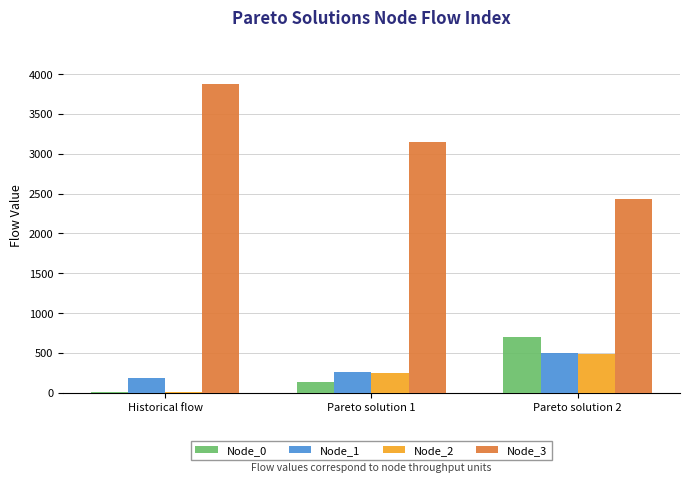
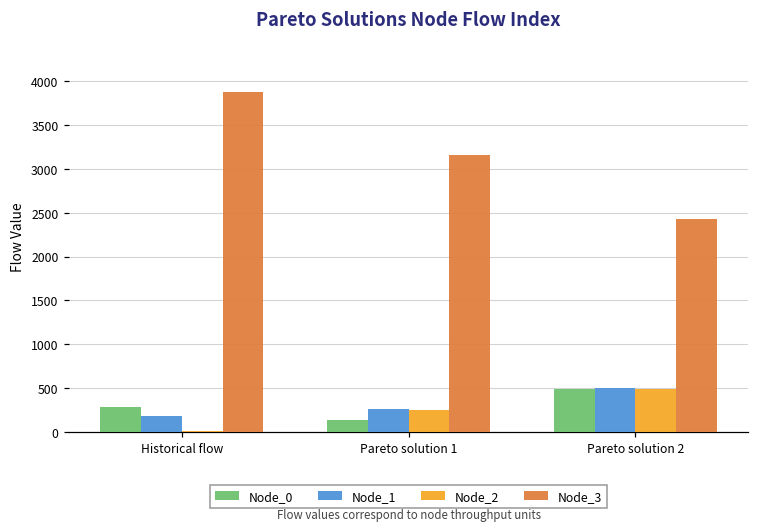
  {
    "Node_0": {
-     "Historical flow": 0,
+     "Historical flow": 300,
      "Pareto solution 1": 100,
-     "Pareto solution 2": 700
+     "Pareto solution 2": 500
    },
    "Node_1": {
      "Historical flow": 200,
      "Pareto solution 1": 300,
      "Pareto solution 2": 500
    }
  }
